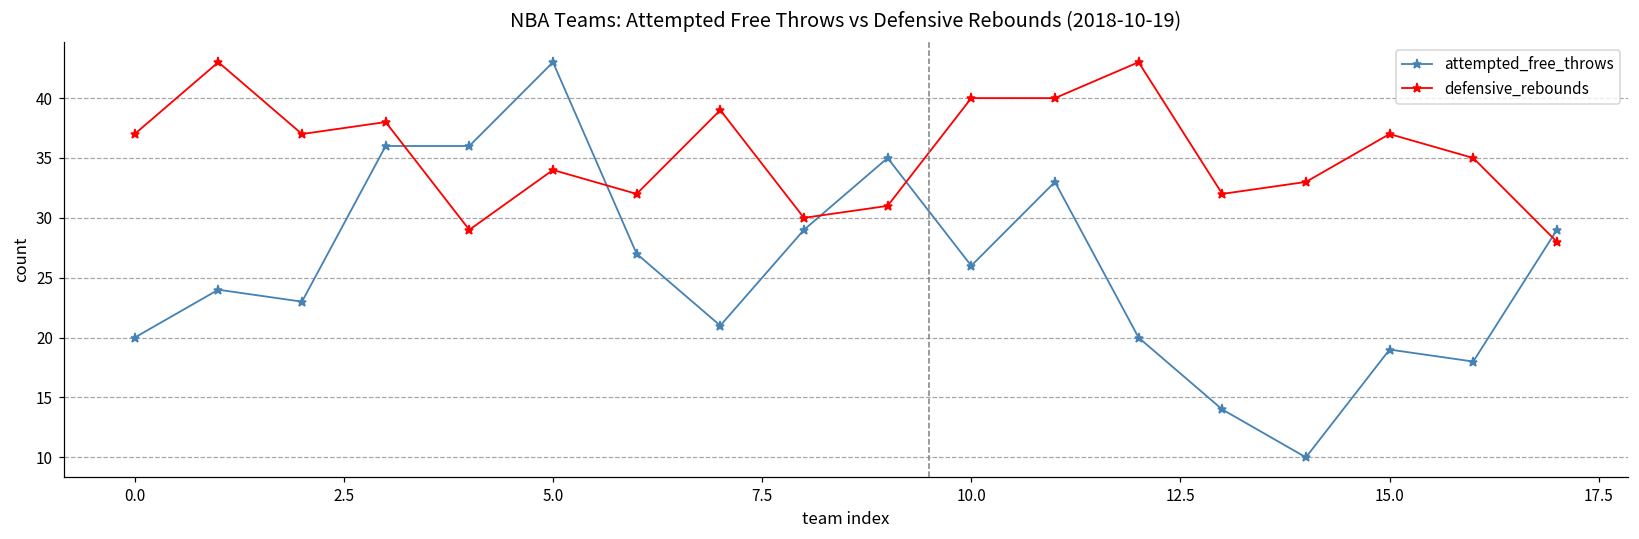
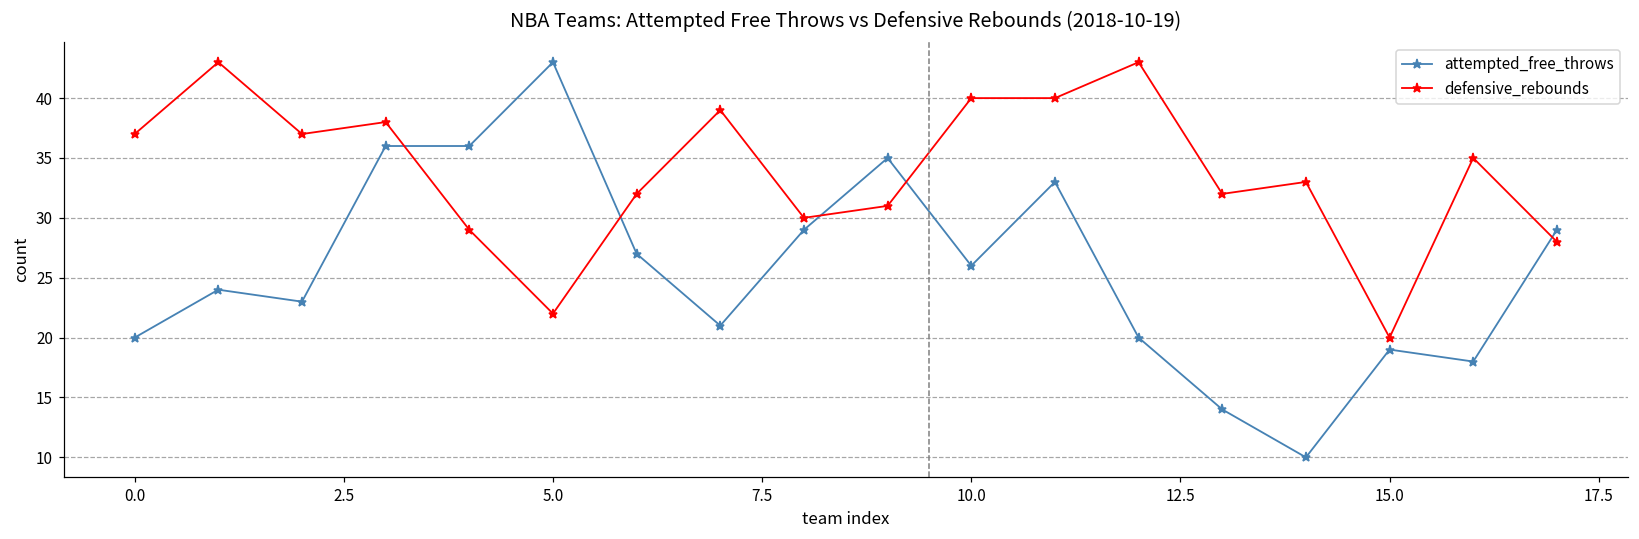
  {
    "attempted_free_throws": {
      "0.0": 20,
      "5.0": 43,
      "10.0": 26,
      "15.0": 19
    },
    "defensive_rebounds": {
      "0.0": 37,
-     "5.0": 34,
+     "5.0": 22,
      "10.0": 40,
-     "15.0": 37
+     "15.0": 20
    }
  }
